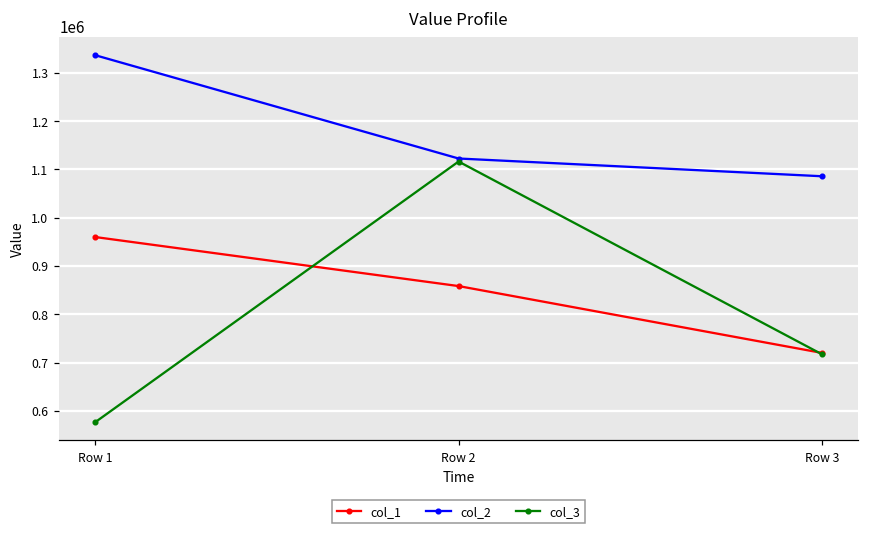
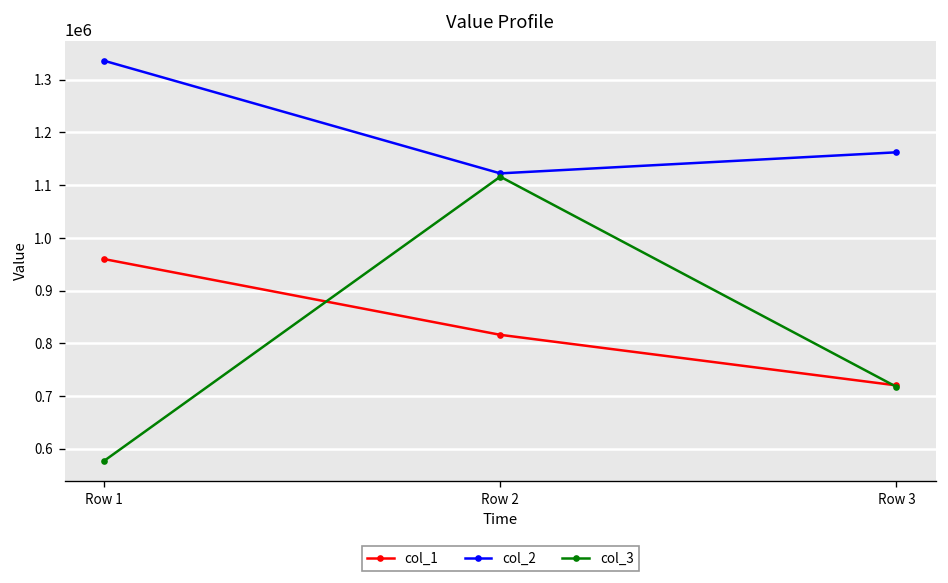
  {
    "col_1": {
      "Row 1": 960000,
-     "Row 2": 860000
+     "Row 2": 820000
    },
    "col_2": {
      "Row 1": 1340000,
      "Row 2": 1120000,
-     "Row 3": 1090000
+     "Row 3": 1160000
    },
    "col_3": {
      "Row 1": 580000,
      "Row 2": 1120000
    }
  }
